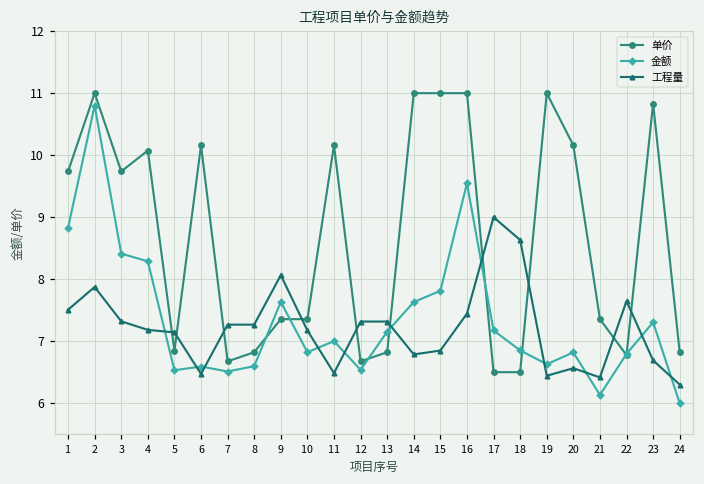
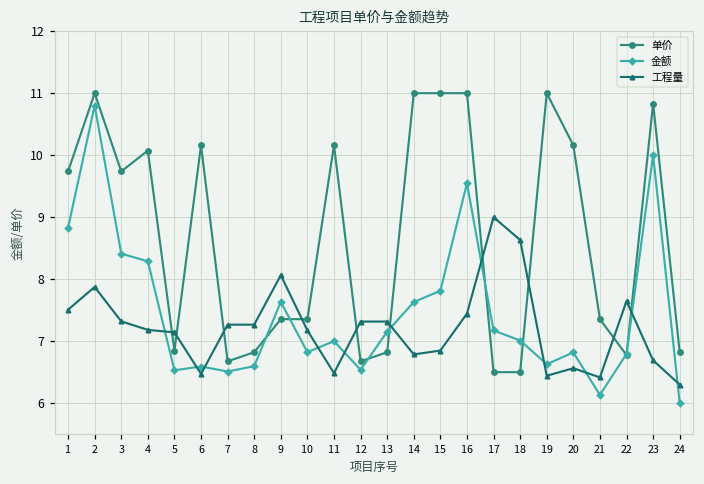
  {
    "金额": {
      "1": 8.8,
      "2": 10.8,
      "3": 8.4,
      "4": 8.3,
      "5": 6.5,
      "6": 6.6,
      "7": 6.5,
      "8": 6.6,
      "9": 7.6,
      "10": 6.8,
      "11": 7.0,
      "12": 6.5,
      "13": 7.2,
      "14": 7.6,
      "15": 7.8,
      "16": 9.5,
      "17": 7.2,
-     "18": 6.9,
+     "18": 7.0,
      "19": 6.6,
      "20": 6.8,
      "21": 6.1,
-     "23": 7.3,
+     "23": 10.0,
      "24": 6.0
    }
  }
